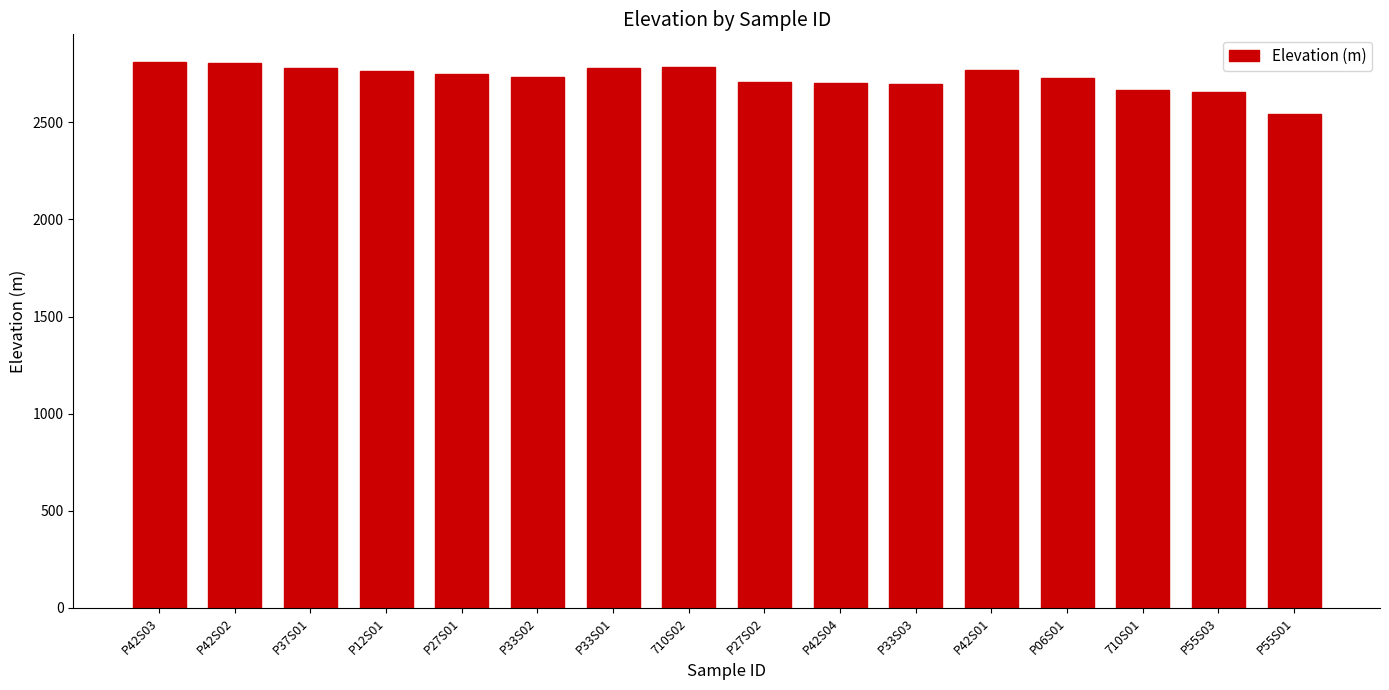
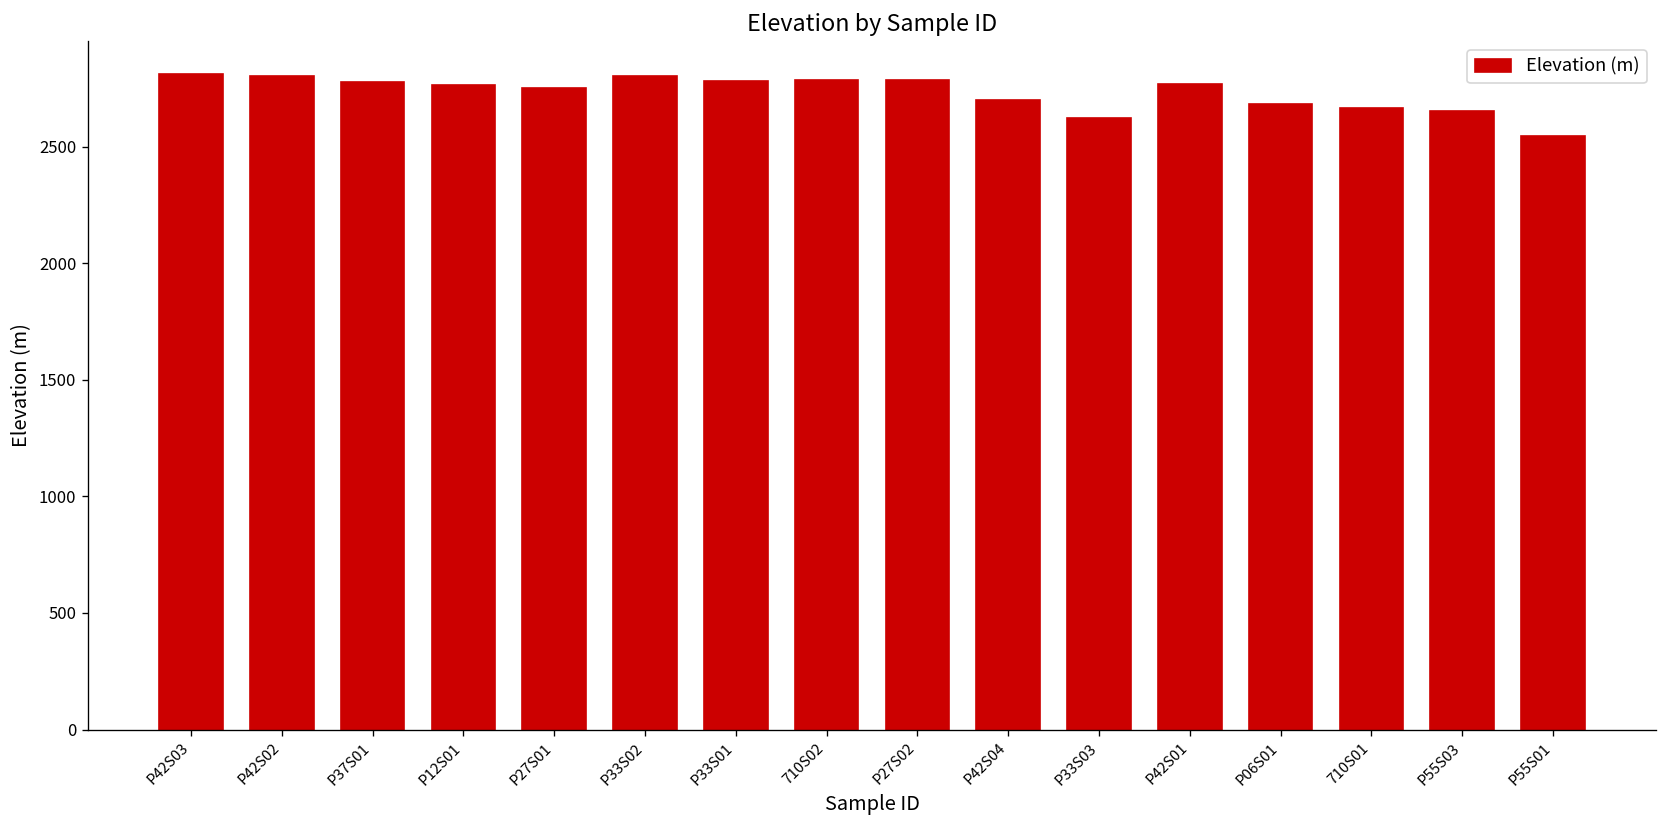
  {
    "P42S03": 2810,
    "P42S02": 2810,
    "P37S01": 2780,
    "P12S01": 2770,
    "P27S01": 2750,
-   "P33S02": 2730,
+   "P33S02": 2800,
    "P33S01": 2780,
    "710S02": 2790,
-   "P27S02": 2710,
+   "P27S02": 2790,
    "P42S04": 2700,
-   "P33S03": 2700,
+   "P33S03": 2620,
    "P42S01": 2770,
-   "P06S01": 2730,
+   "P06S01": 2680,
    "710S01": 2670,
    "P55S03": 2650,
    "P55S01": 2550
  }
